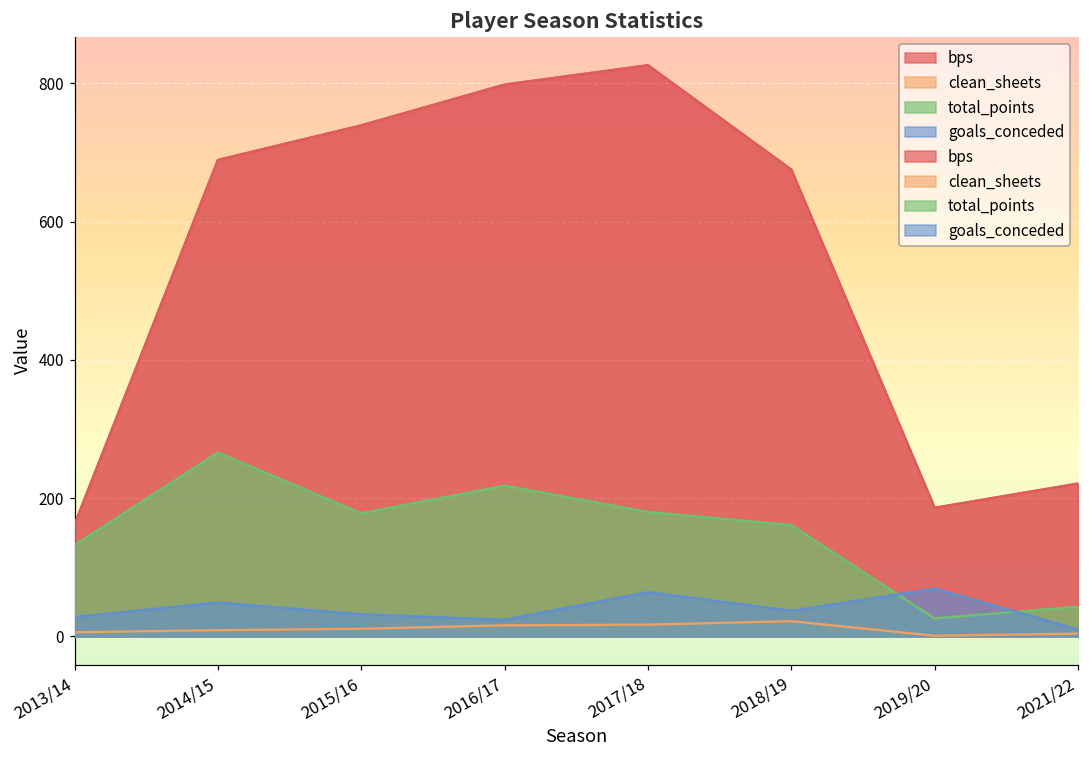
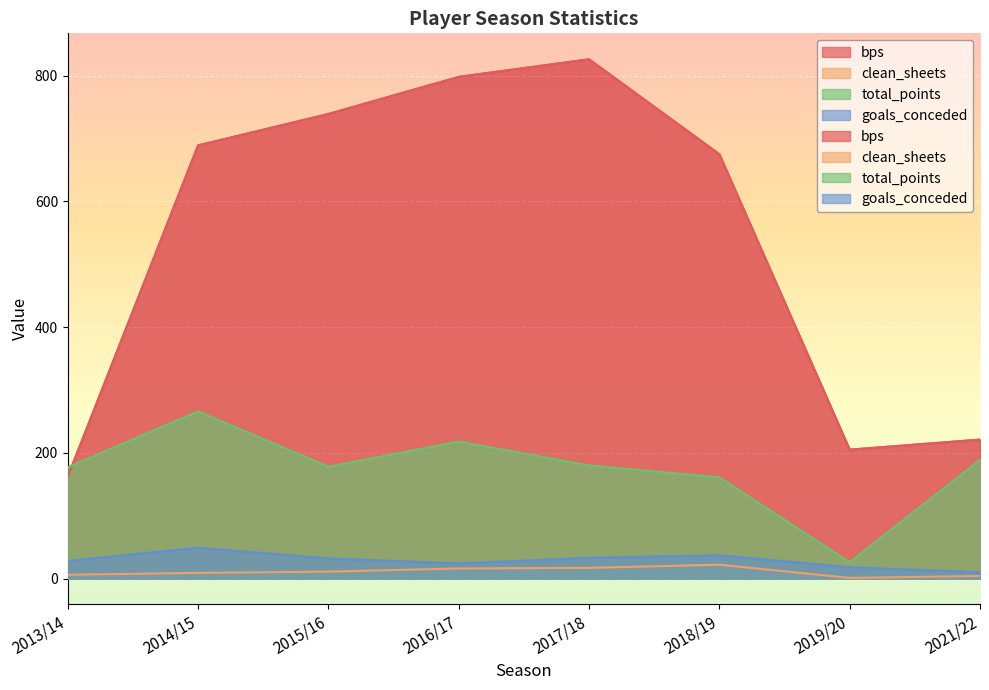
  {
    "bps": {
      "2013/14": 160,
      "2014/15": 690,
      "2015/16": 740,
      "2016/17": 800,
      "2017/18": 830,
      "2018/19": 680,
-     "2019/20": 190,
+     "2019/20": 210,
      "2021/22": 220
    },
    "clean_sheets": {
      "2013/14": 10,
      "2014/15": 10,
      "2015/16": 10,
      "2016/17": 20,
      "2017/18": 20,
      "2018/19": 20,
      "2019/20": 0,
      "2021/22": 0
    },
    "total_points": {
-     "2013/14": 130,
+     "2013/14": 180,
      "2014/15": 270,
      "2015/16": 180,
      "2016/17": 220,
      "2017/18": 180,
      "2018/19": 160,
      "2019/20": 30,
-     "2021/22": 40
+     "2021/22": 190
    },
    "goals_conceded": {
      "2013/14": 30,
      "2014/15": 50,
      "2015/16": 30,
      "2016/17": 20,
-     "2017/18": 60,
+     "2017/18": 30,
      "2018/19": 40,
-     "2019/20": 70,
+     "2019/20": 20,
      "2021/22": 10
    }
  }
